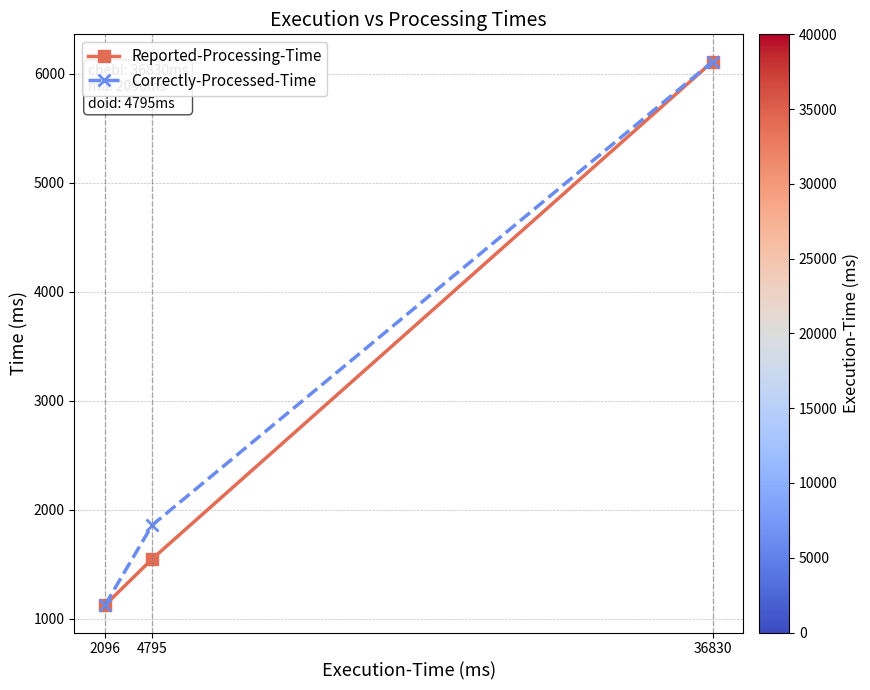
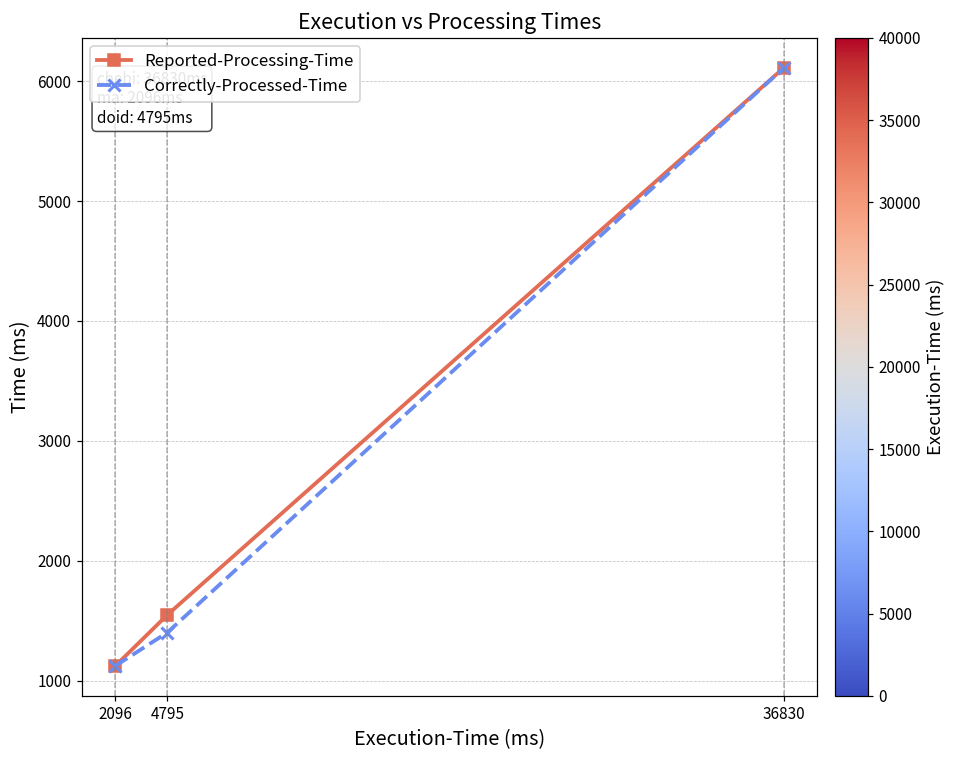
  {
    "Reported-Processing-Time": {
      "4795": 1550
    },
    "Correctly-Processed-Time": {
-     "4795": 1860
+     "4795": 1400
    }
  }
